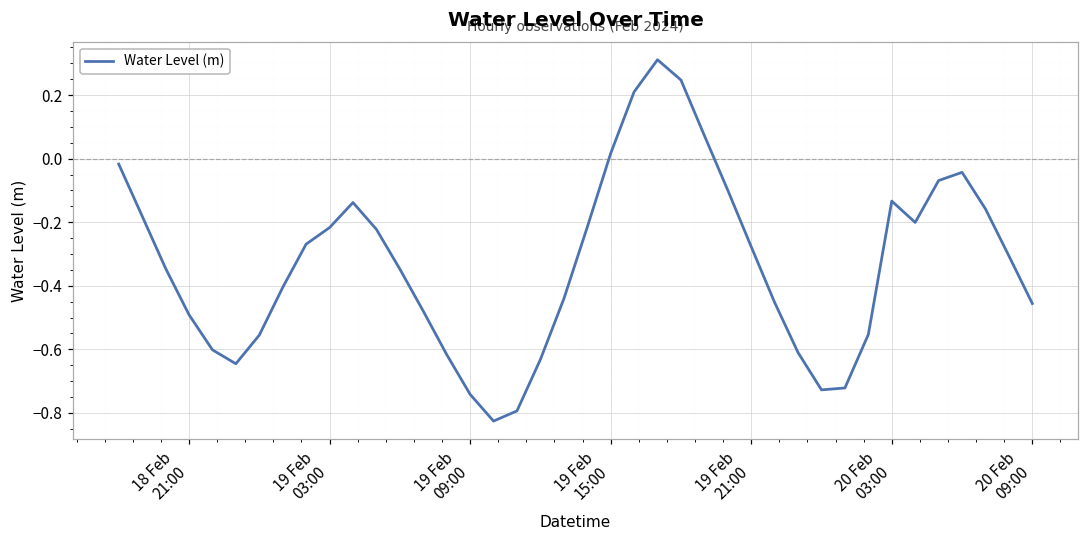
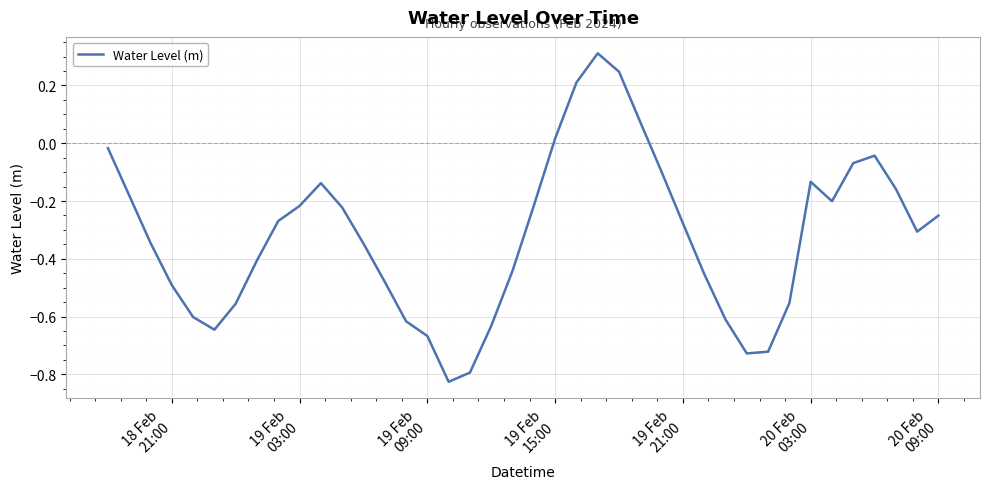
  {
    "18 Feb 21:00": -0.49,
    "19 Feb 03:00": -0.22,
-   "19 Feb 09:00": -0.74,
+   "19 Feb 09:00": -0.67,
    "19 Feb 15:00": 0.02,
    "19 Feb 21:00": -0.28,
    "20 Feb 03:00": -0.13,
-   "20 Feb 09:00": -0.46
+   "20 Feb 09:00": -0.25
  }
